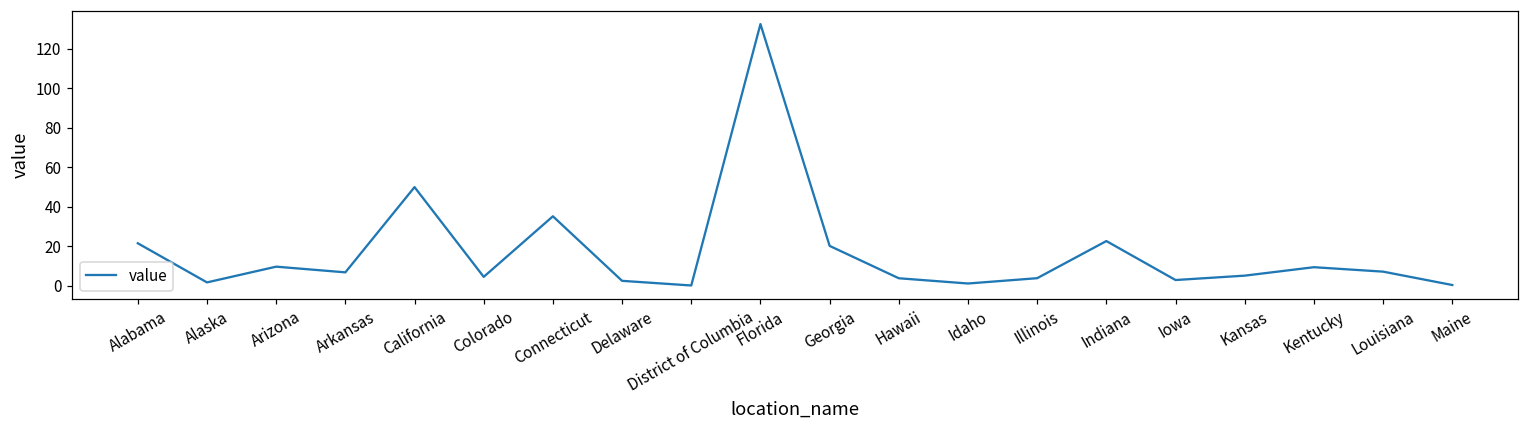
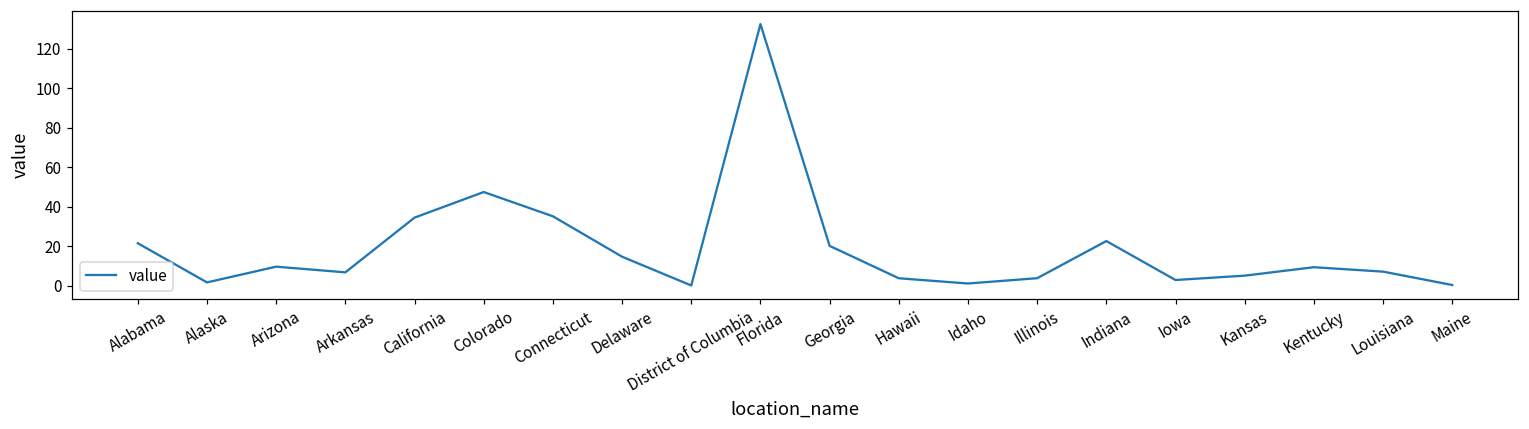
  {
    "Alabama": 21,
    "Alaska": 2,
    "Arizona": 10,
    "Arkansas": 7,
-   "California": 50,
-   "Colorado": 4,
+   "California": 34,
+   "Colorado": 47,
    "Connecticut": 35,
-   "Delaware": 2,
+   "Delaware": 15,
    "District of Columbia": 0,
    "Florida": 133,
    "Georgia": 20,
    "Hawaii": 4,
    "Idaho": 1,
    "Illinois": 4,
    "Indiana": 23,
    "Iowa": 3,
    "Kansas": 5,
    "Kentucky": 9,
    "Louisiana": 7,
    "Maine": 0
  }
